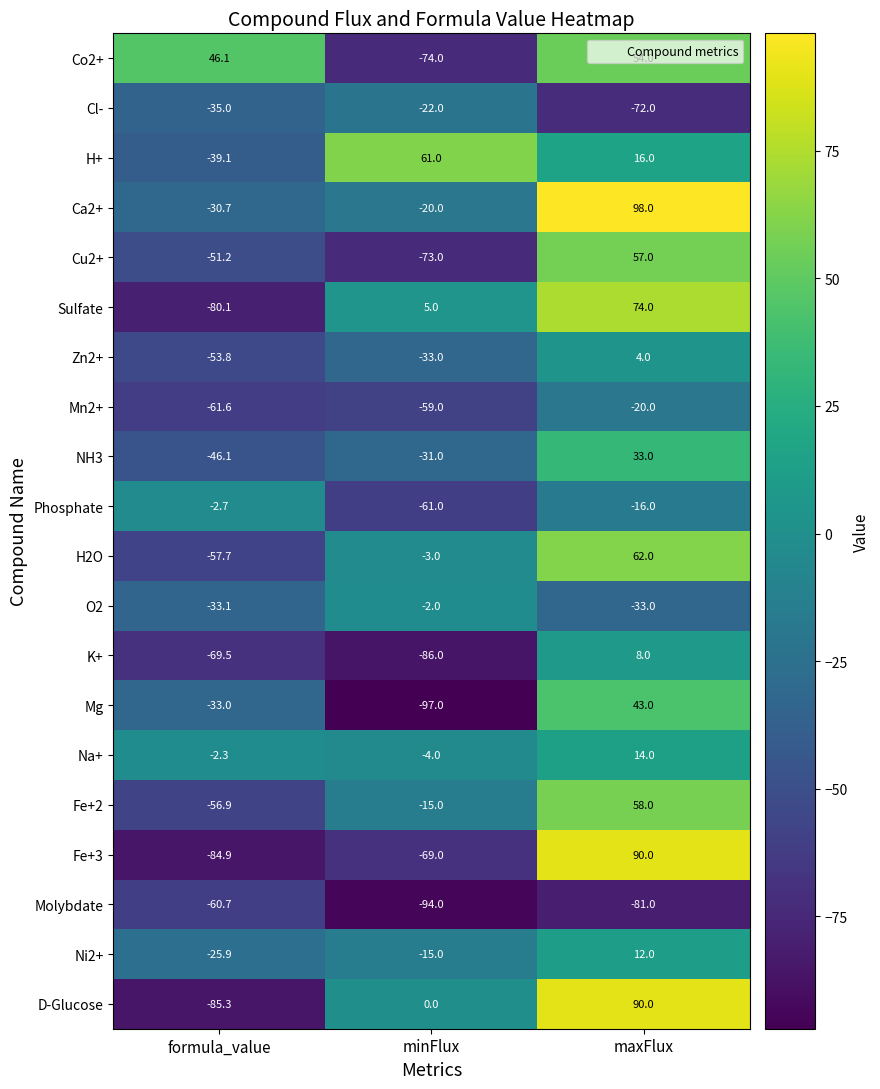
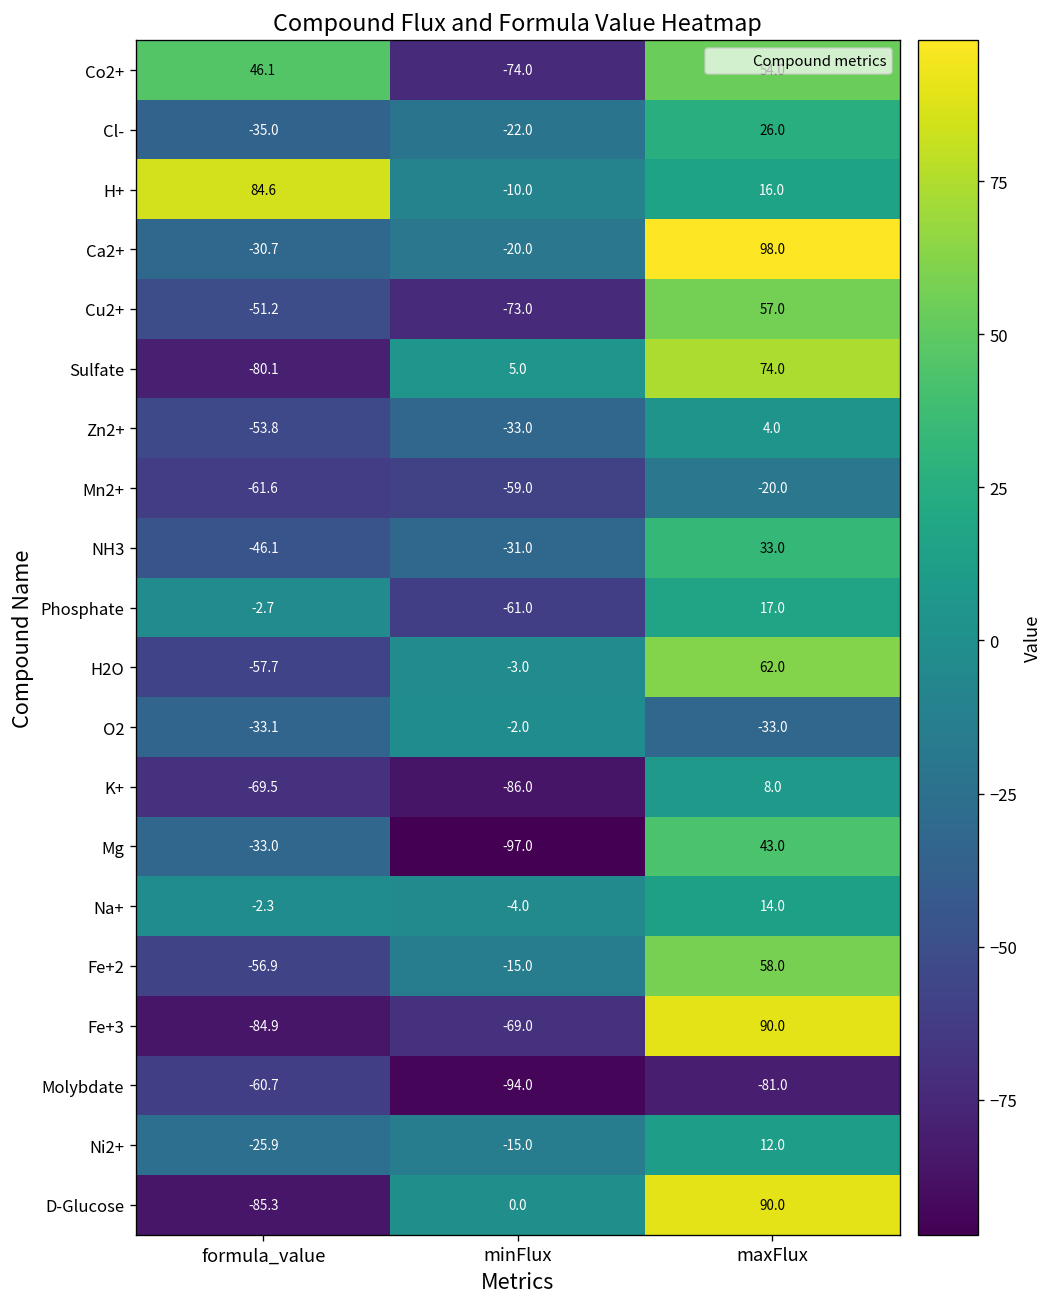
  {
    "Co2+": {
      "formula_value": 46.1,
      "minFlux": -74.0
    },
    "Cl-": {
      "formula_value": -35.0,
      "minFlux": -22.0,
-     "maxFlux": -72.0
+     "maxFlux": 26.0
    },
    "H+": {
-     "formula_value": -39.1,
-     "minFlux": 61.0,
+     "formula_value": 84.6,
+     "minFlux": -10.0,
      "maxFlux": 16.0
    },
    "Ca2+": {
      "formula_value": -30.7,
      "minFlux": -20.0,
      "maxFlux": 98.0
    },
    "Cu2+": {
      "formula_value": -51.2,
      "minFlux": -73.0,
      "maxFlux": 57.0
    },
    "Sulfate": {
      "formula_value": -80.1,
      "minFlux": 5.0,
      "maxFlux": 74.0
    },
    "Zn2+": {
      "formula_value": -53.8,
      "minFlux": -33.0,
      "maxFlux": 4.0
    },
    "Mn2+": {
      "formula_value": -61.6,
      "minFlux": -59.0,
      "maxFlux": -20.0
    },
    "NH3": {
      "formula_value": -46.1,
      "minFlux": -31.0,
      "maxFlux": 33.0
    },
    "Phosphate": {
      "formula_value": -2.7,
      "minFlux": -61.0,
-     "maxFlux": -16.0
+     "maxFlux": 17.0
    },
    "H2O": {
      "formula_value": -57.7,
      "minFlux": -3.0,
      "maxFlux": 62.0
    },
    "O2": {
      "formula_value": -33.1,
      "minFlux": -2.0,
      "maxFlux": -33.0
    },
    "K+": {
      "formula_value": -69.5,
      "minFlux": -86.0,
      "maxFlux": 8.0
    },
    "Mg": {
      "formula_value": -33.0,
      "minFlux": -97.0,
      "maxFlux": 43.0
    },
    "Na+": {
      "formula_value": -2.3,
      "minFlux": -4.0,
      "maxFlux": 14.0
    },
    "Fe+2": {
      "formula_value": -56.9,
      "minFlux": -15.0,
      "maxFlux": 58.0
    },
    "Fe+3": {
      "formula_value": -84.9,
      "minFlux": -69.0,
      "maxFlux": 90.0
    },
    "Molybdate": {
      "formula_value": -60.7,
      "minFlux": -94.0,
      "maxFlux": -81.0
    },
    "Ni2+": {
      "formula_value": -25.9,
      "minFlux": -15.0,
      "maxFlux": 12.0
    },
    "D-Glucose": {
      "formula_value": -85.3,
      "minFlux": 0.0,
      "maxFlux": 90.0
    }
  }
